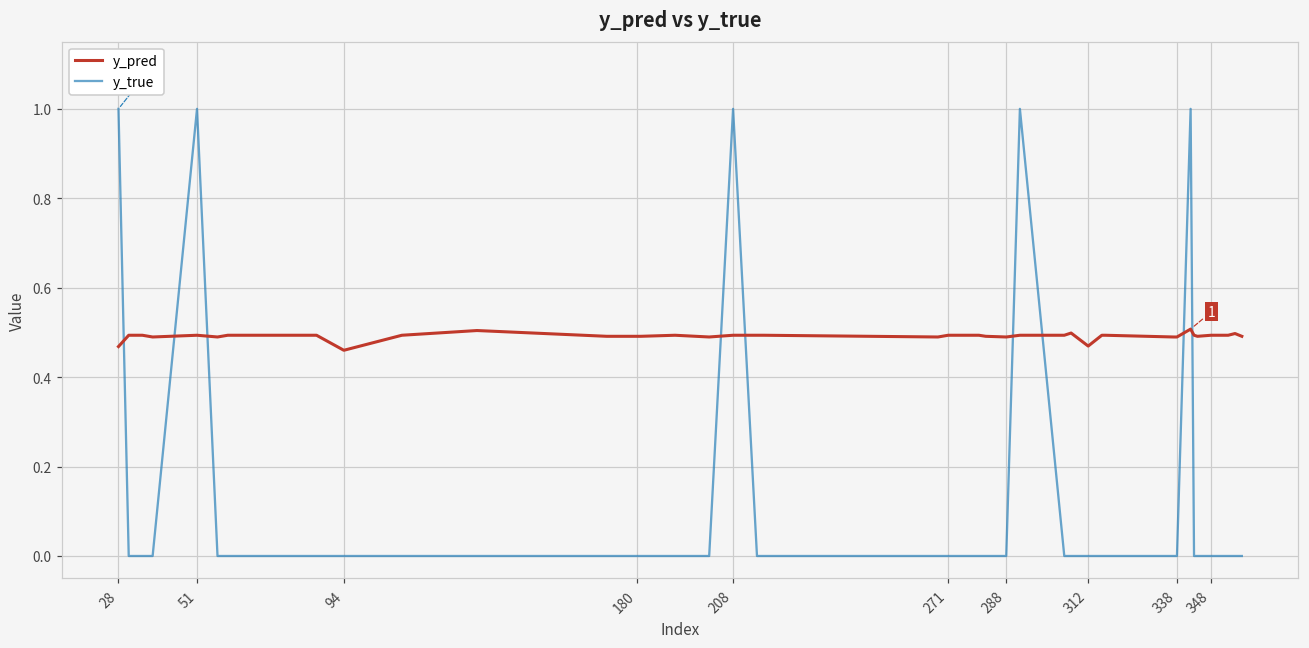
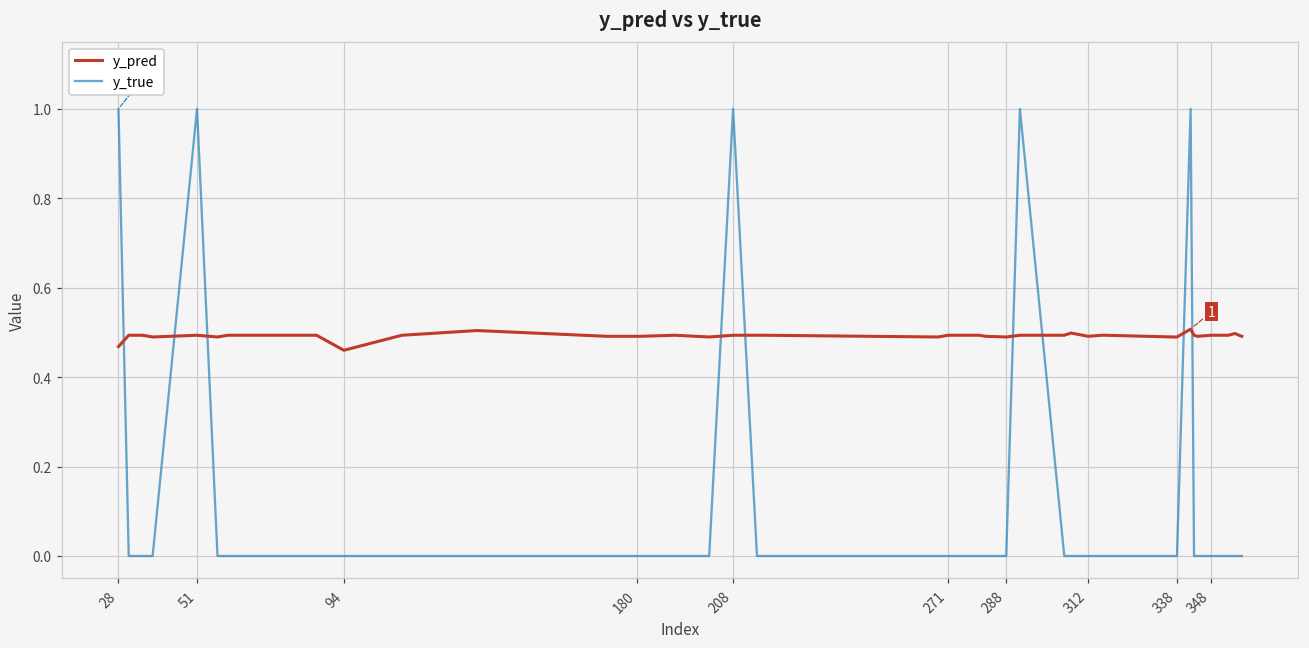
  {
    "y_pred": {
      "28": 0.47,
      "51": 0.49,
      "94": 0.46,
      "180": 0.49,
      "208": 0.49,
      "271": 0.49,
      "288": 0.49,
-     "312": 0.47,
+     "312": 0.49,
      "338": 0.49,
      "348": 0.49
    },
    "y_true": {
      "28": 1.00,
      "51": 1.00,
      "94": 0.00,
      "180": 0.00,
      "208": 1.00,
      "271": 0.00,
      "288": 0.00,
      "312": 0.00,
      "338": 0.00,
      "348": 0.00
    }
  }
